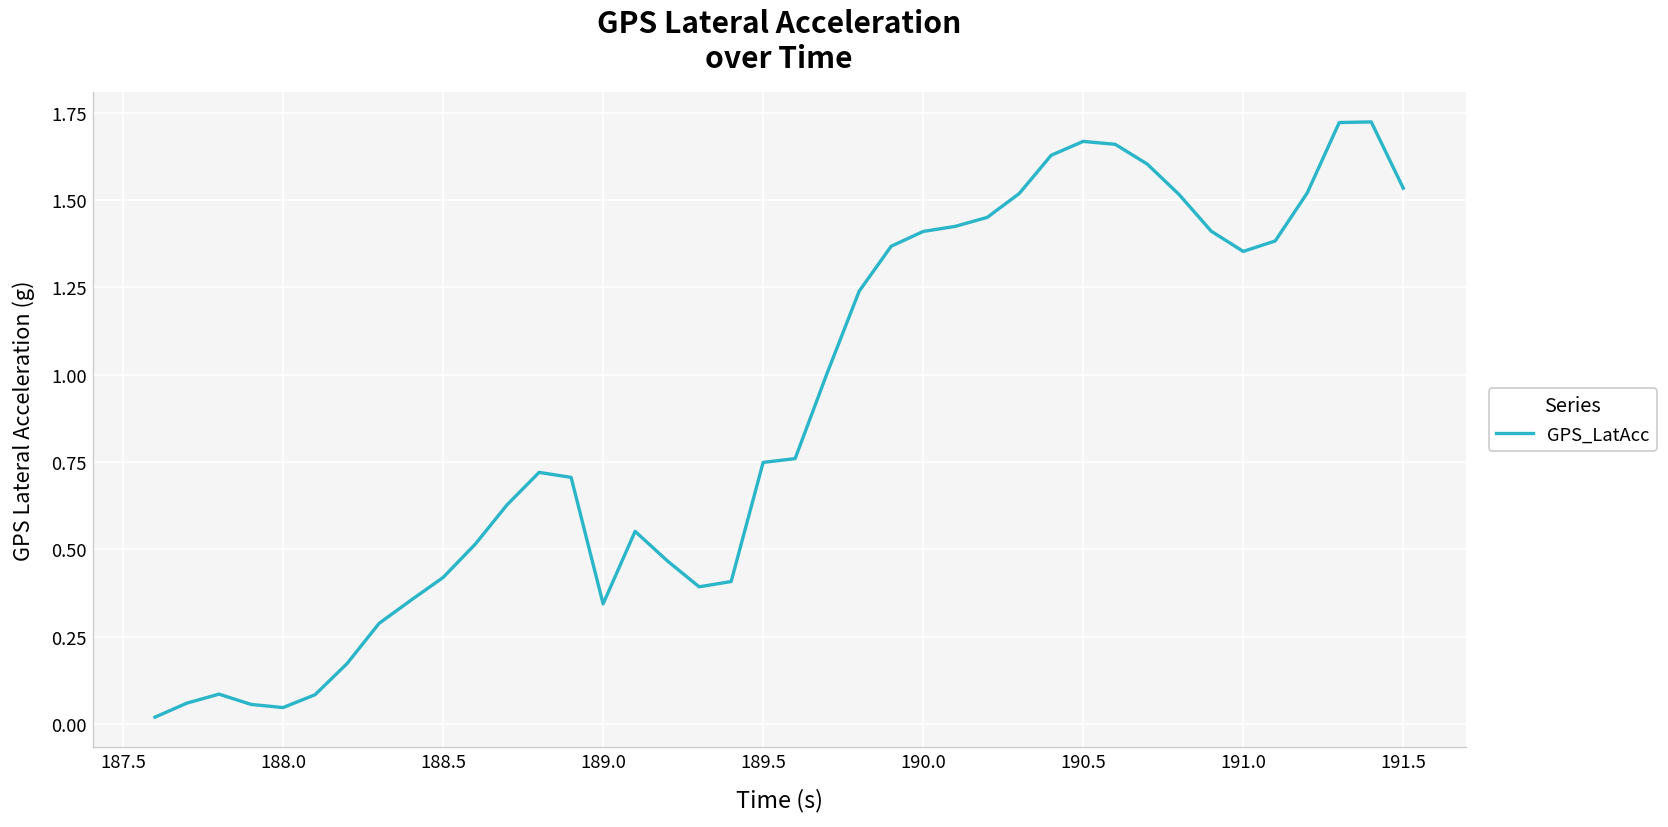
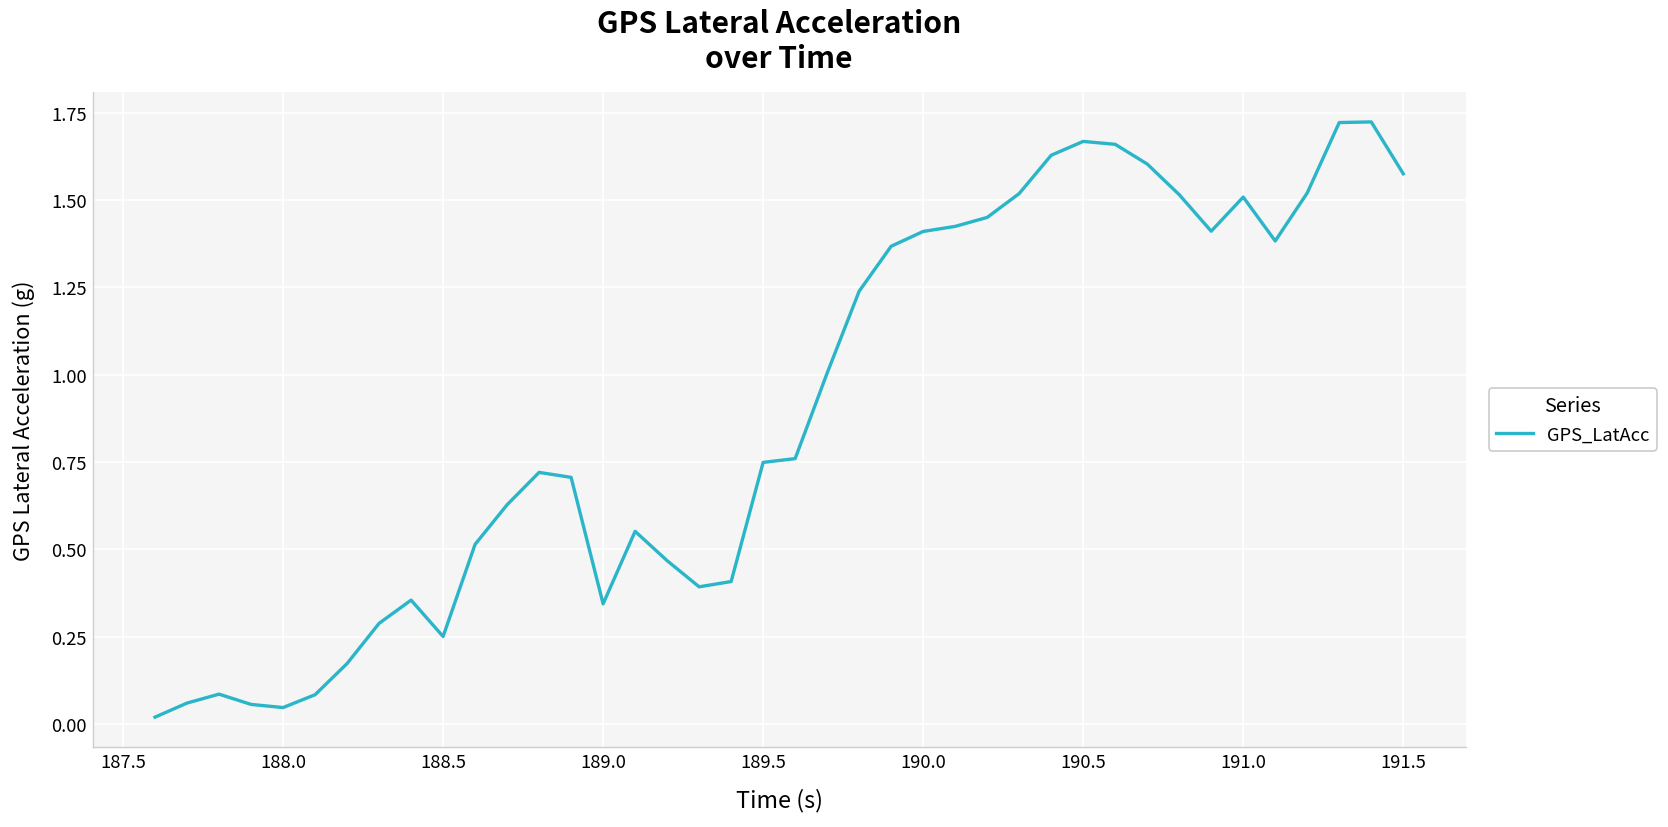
  {
    "188.0": 0.05,
-   "188.5": 0.42,
+   "188.5": 0.25,
    "189.0": 0.34,
    "189.5": 0.75,
    "190.0": 1.41,
    "190.5": 1.67,
-   "191.0": 1.35,
-   "191.5": 1.53
+   "191.0": 1.51,
+   "191.5": 1.58
  }
